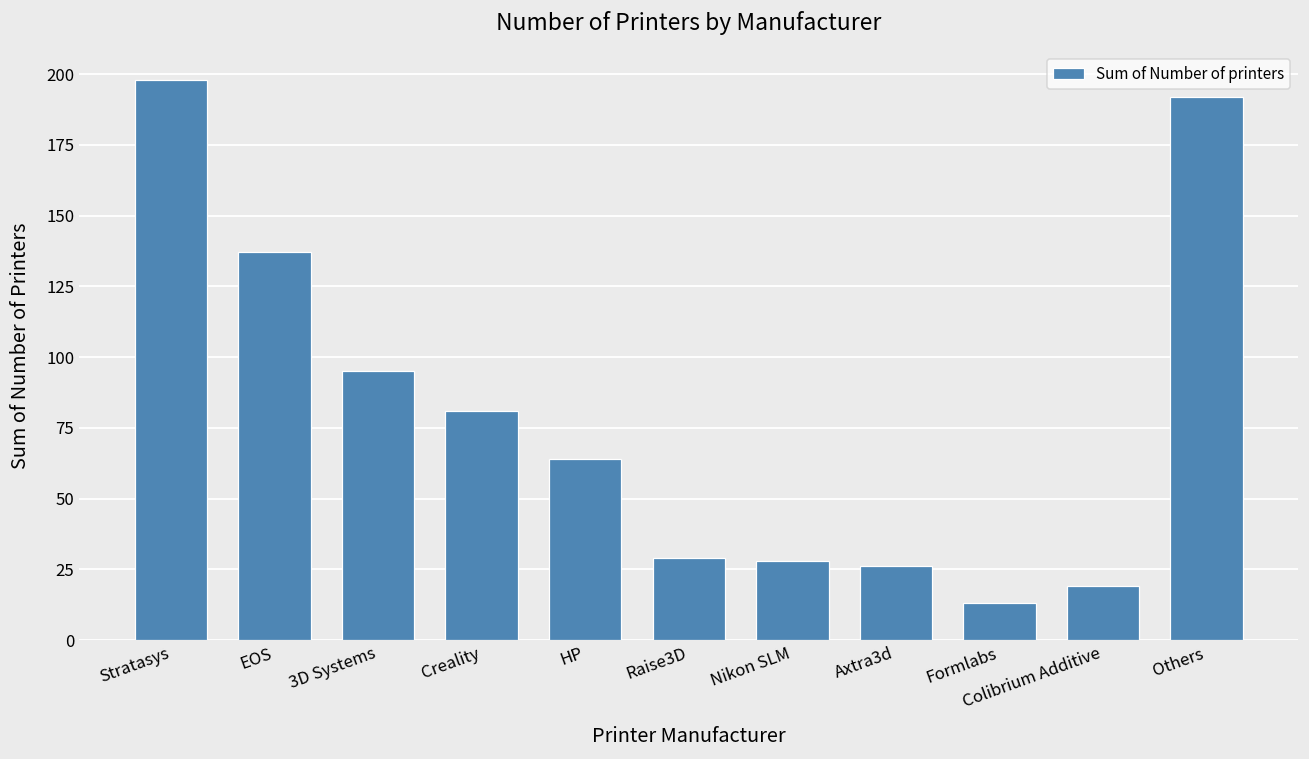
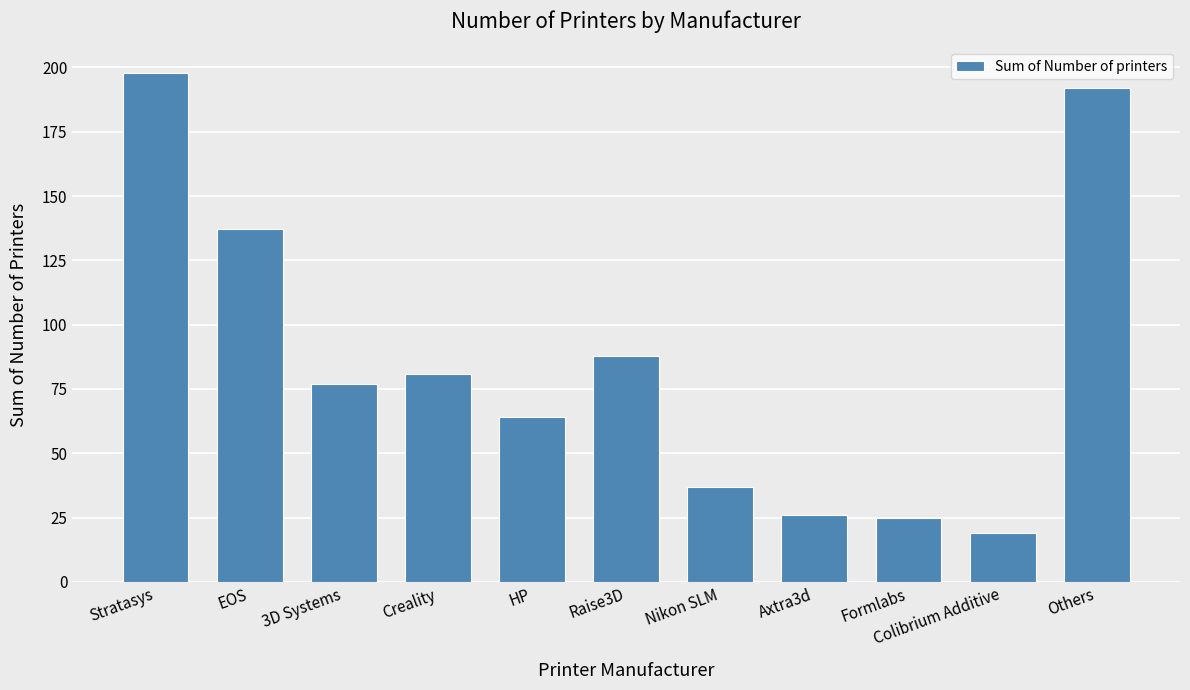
  {
    "Stratasys": 198,
    "EOS": 137,
-   "3D Systems": 95,
+   "3D Systems": 77,
    "Creality": 81,
    "HP": 64,
-   "Raise3D": 29,
-   "Nikon SLM": 28,
+   "Raise3D": 88,
+   "Nikon SLM": 37,
    "Axtra3d": 26,
-   "Formlabs": 13,
+   "Formlabs": 25,
    "Colibrium Additive": 19,
    "Others": 192
  }
